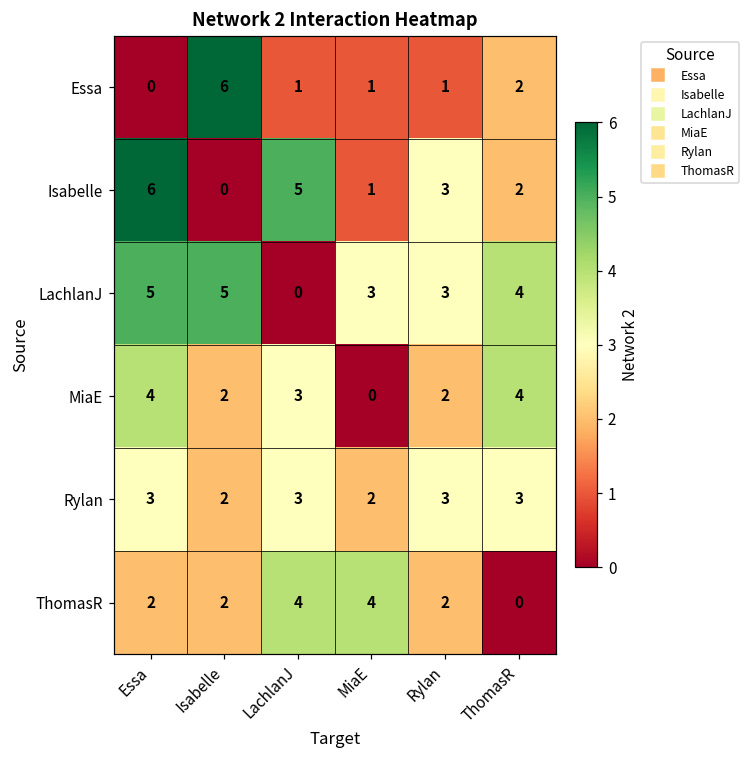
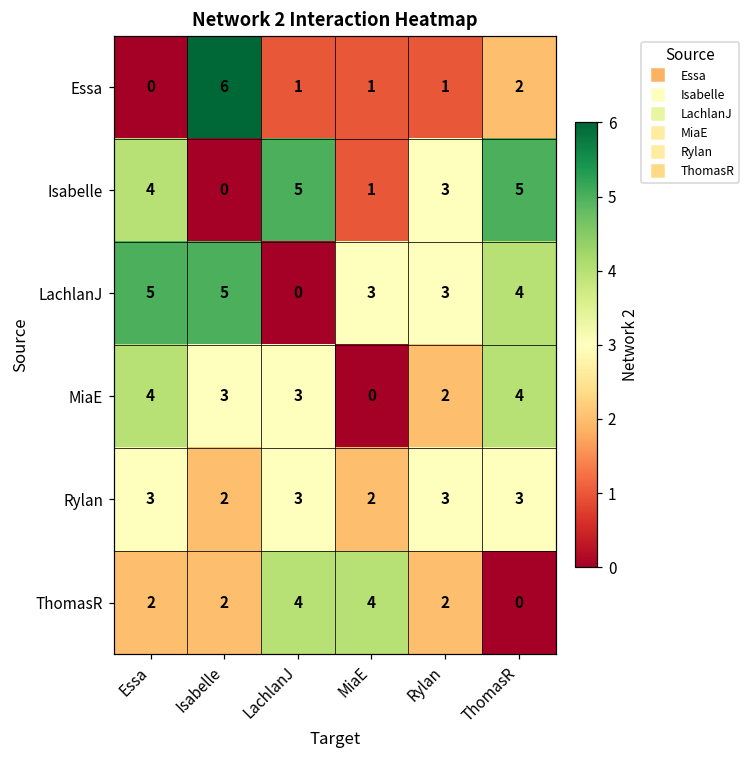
  {
    "Essa": {
      "Essa": 0,
      "Isabelle": 6,
      "LachlanJ": 1,
      "MiaE": 1,
      "Rylan": 1,
      "ThomasR": 2
    },
    "Isabelle": {
-     "Essa": 6,
+     "Essa": 4,
      "Isabelle": 0,
      "LachlanJ": 5,
      "MiaE": 1,
      "Rylan": 3,
-     "ThomasR": 2
+     "ThomasR": 5
    },
    "LachlanJ": {
      "Essa": 5,
      "Isabelle": 5,
      "LachlanJ": 0,
      "MiaE": 3,
      "Rylan": 3,
      "ThomasR": 4
    },
    "MiaE": {
      "Essa": 4,
-     "Isabelle": 2,
+     "Isabelle": 3,
      "LachlanJ": 3,
      "MiaE": 0,
      "Rylan": 2,
      "ThomasR": 4
    },
    "Rylan": {
      "Essa": 3,
      "Isabelle": 2,
      "LachlanJ": 3,
      "MiaE": 2,
      "Rylan": 3,
      "ThomasR": 3
    },
    "ThomasR": {
      "Essa": 2,
      "Isabelle": 2,
      "LachlanJ": 4,
      "MiaE": 4,
      "Rylan": 2,
      "ThomasR": 0
    }
  }
